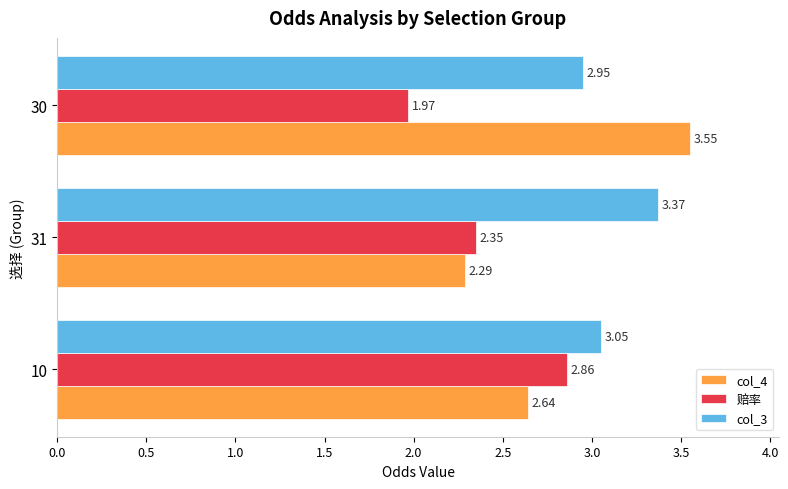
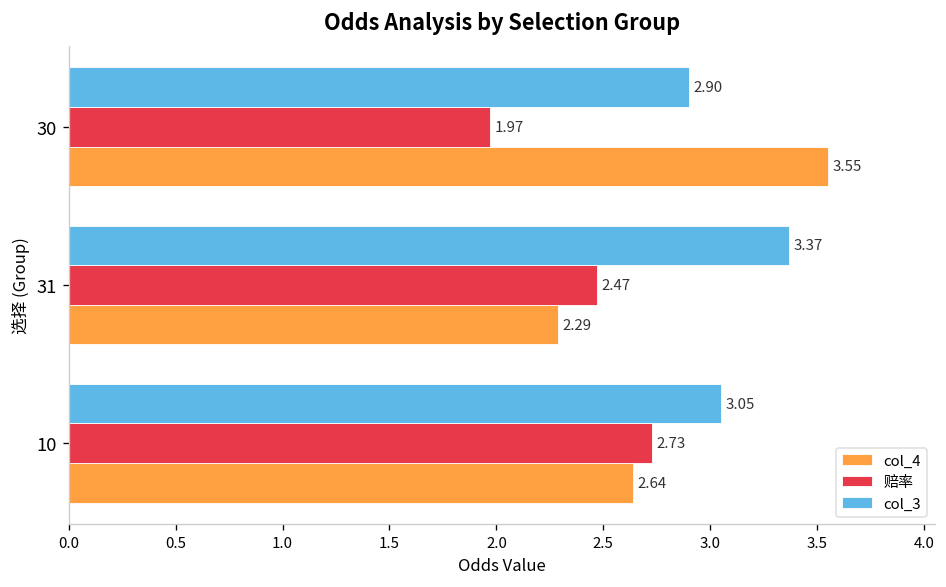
  {
    "col_4": {
      "30": 3.55,
      "31": 2.29,
      "10": 2.64
    },
    "赔率": {
      "30": 1.97,
-     "31": 2.35,
-     "10": 2.86
+     "31": 2.47,
+     "10": 2.73
    },
    "col_3": {
-     "30": 2.95,
+     "30": 2.90,
      "31": 3.37,
      "10": 3.05
    }
  }
